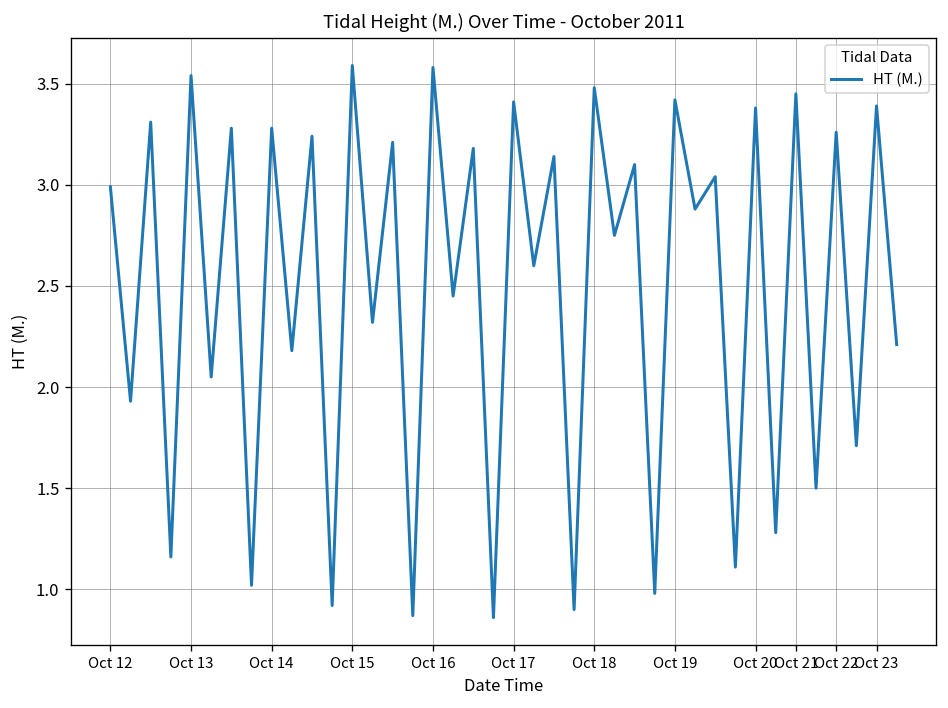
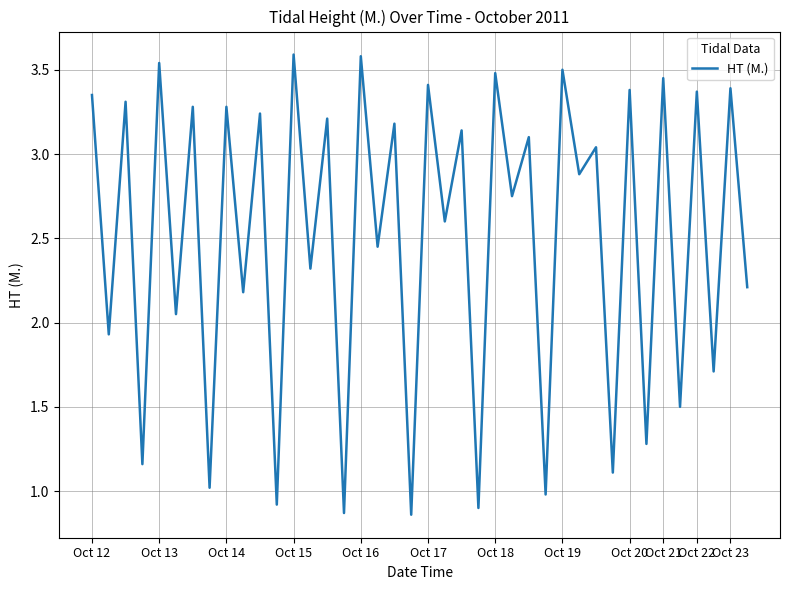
  {
-   "Oct 12": 2.99,
+   "Oct 12": 3.35,
    "Oct 13": 3.54,
    "Oct 14": 3.28,
    "Oct 15": 3.59,
    "Oct 16": 3.58,
    "Oct 17": 3.41,
    "Oct 18": 3.48,
-   "Oct 19": 3.42,
+   "Oct 19": 3.50,
    "Oct 20": 3.38,
    "Oct 21": 3.45,
-   "Oct 22": 3.26,
+   "Oct 22": 3.37,
    "Oct 23": 3.39
  }
